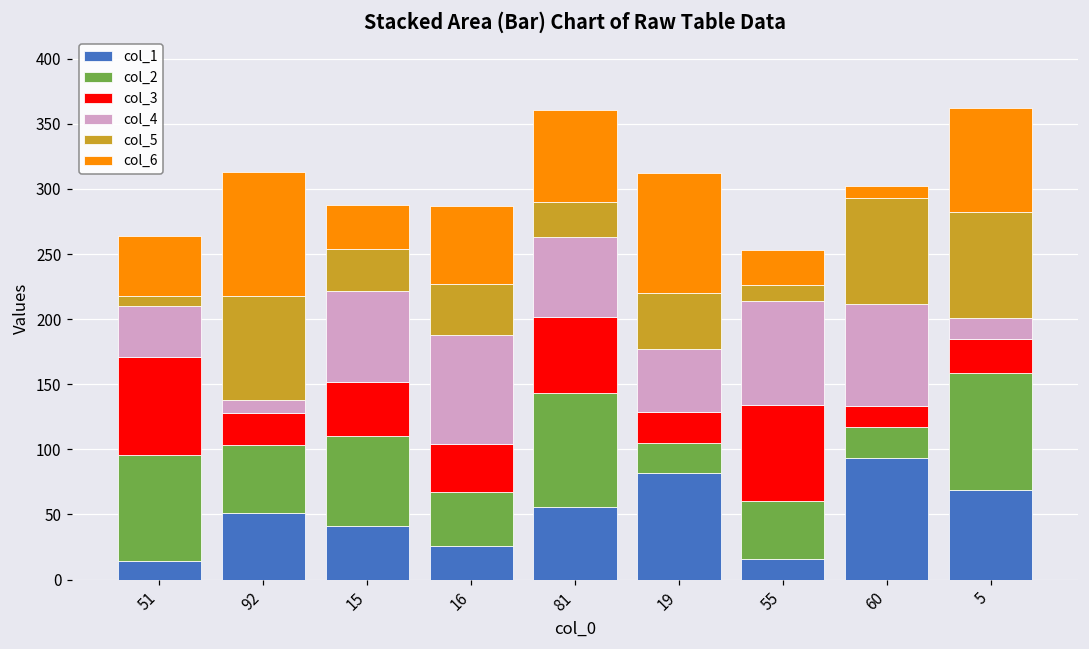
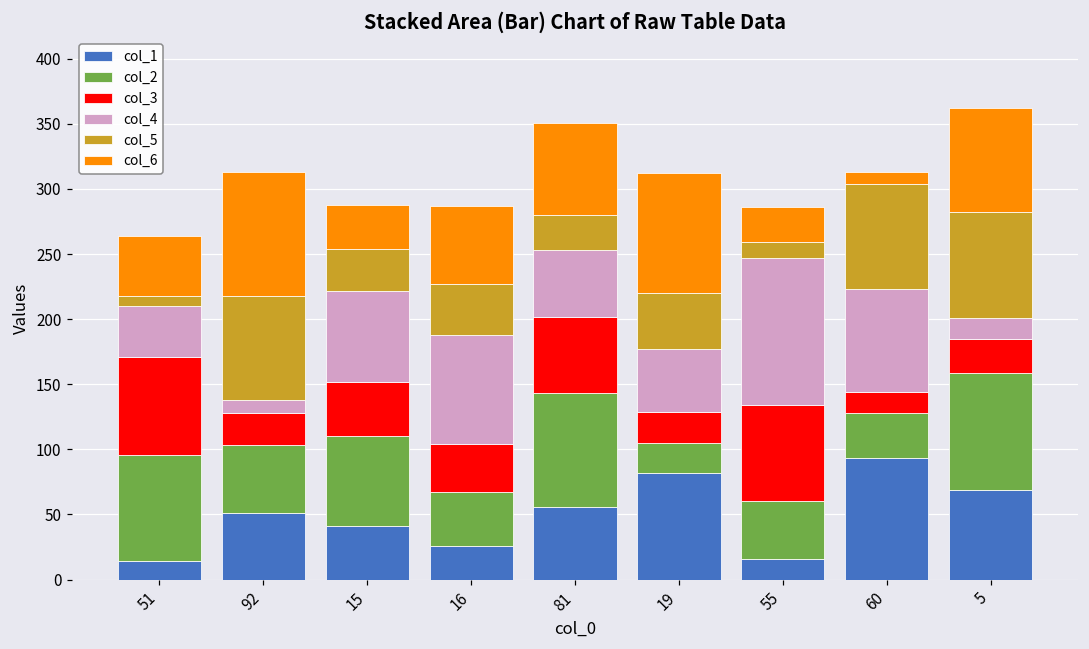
  {
    "col_1": {
      "51": 14,
      "92": 51,
      "15": 41,
      "16": 26,
      "81": 56,
      "19": 82,
      "55": 16,
      "60": 93,
      "5": 69
    },
    "col_2": {
      "51": 82,
      "92": 52,
      "15": 69,
      "16": 41,
      "81": 87,
      "19": 23,
      "55": 44,
-     "60": 24,
+     "60": 35,
      "5": 90
    },
    "col_3": {
      "51": 75,
      "92": 25,
      "15": 42,
      "16": 37,
      "81": 59,
      "19": 24,
      "55": 74,
      "60": 16,
      "5": 26
    },
    "col_4": {
      "51": 39,
      "92": 10,
      "15": 70,
      "16": 84,
-     "81": 61,
+     "81": 51,
      "19": 48,
-     "55": 80,
+     "55": 113,
      "60": 79,
      "5": 16
    },
    "col_5": {
      "51": 8,
      "92": 80,
      "15": 32,
      "16": 39,
      "81": 27,
      "19": 43,
      "55": 12,
      "60": 81,
      "5": 81
    },
    "col_6": {
      "51": 46,
      "92": 95,
      "15": 34,
      "16": 60,
      "81": 71,
      "19": 92,
      "55": 27,
      "60": 9,
      "5": 80
    }
  }
